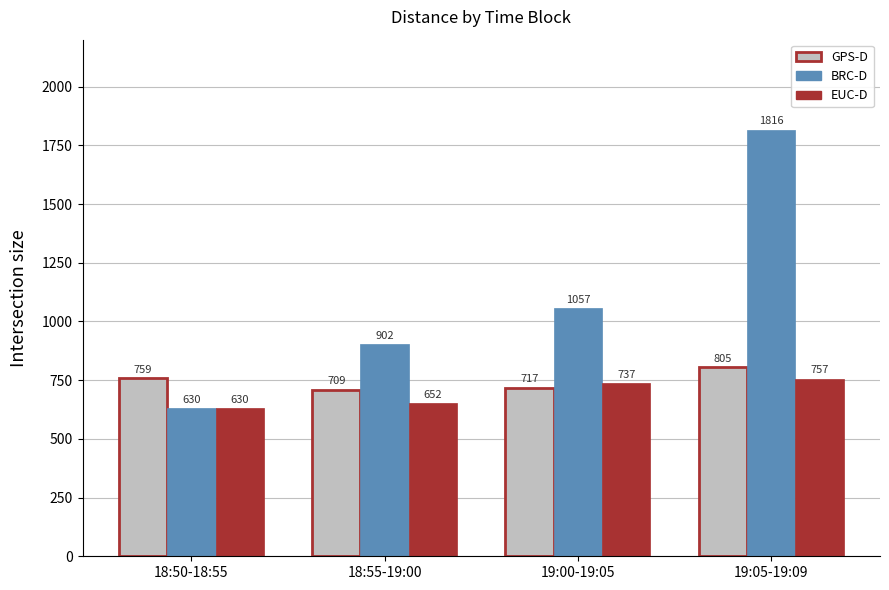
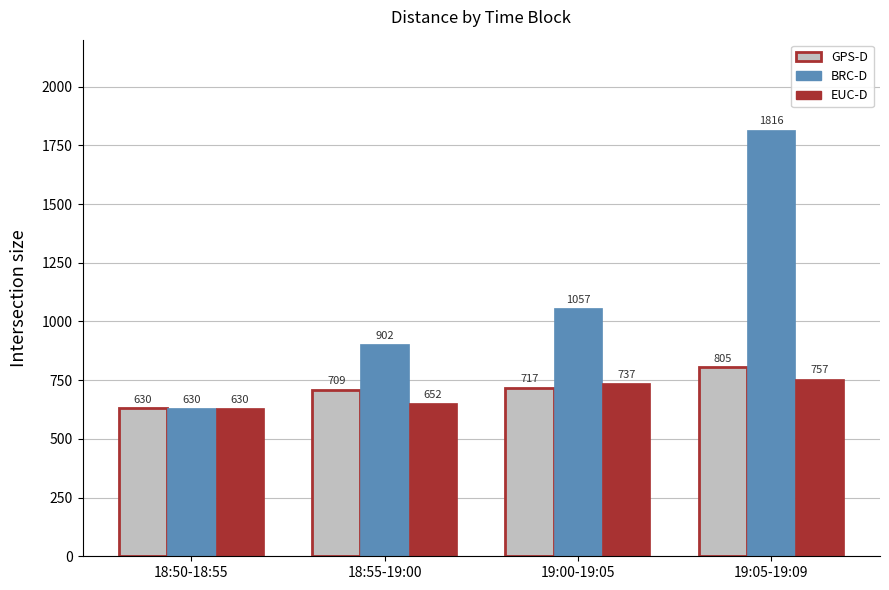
  {
    "GPS-D": {
-     "18:50-18:55": 759,
+     "18:50-18:55": 630,
      "18:55-19:00": 709,
      "19:00-19:05": 717,
      "19:05-19:09": 805
    },
    "BRC-D": {
      "18:50-18:55": 630,
      "18:55-19:00": 902,
      "19:00-19:05": 1057,
      "19:05-19:09": 1816
    },
    "EUC-D": {
      "18:50-18:55": 630,
      "18:55-19:00": 652,
      "19:00-19:05": 737,
      "19:05-19:09": 757
    }
  }
